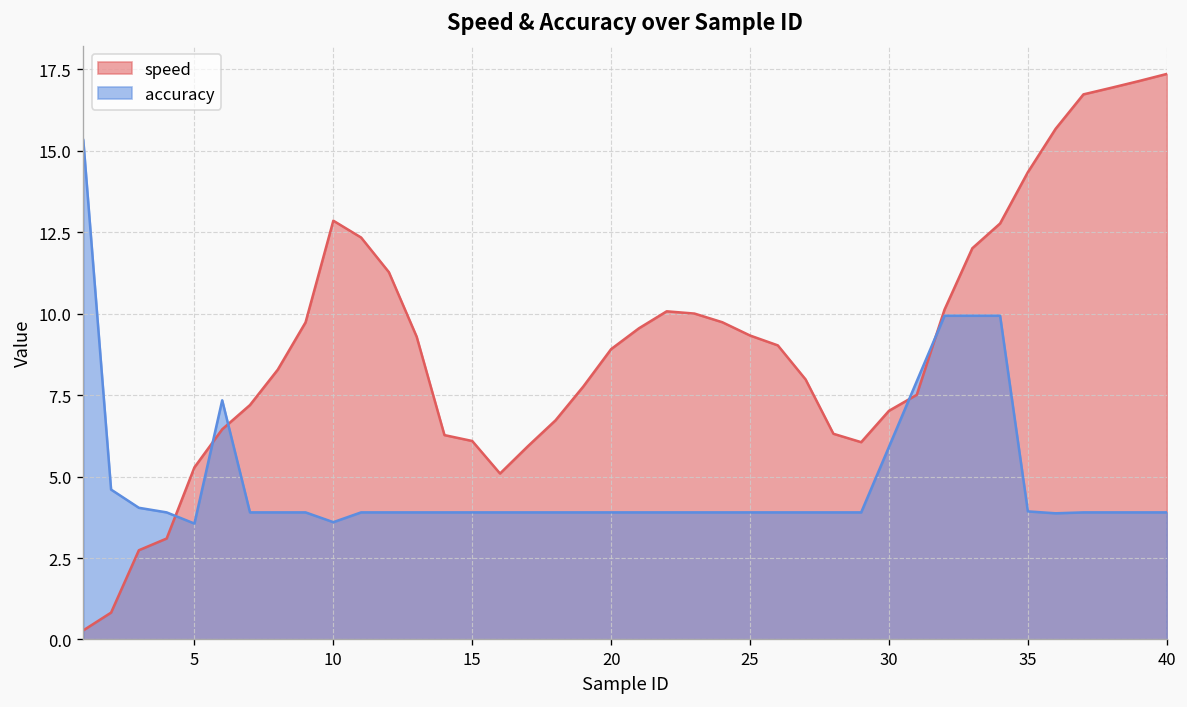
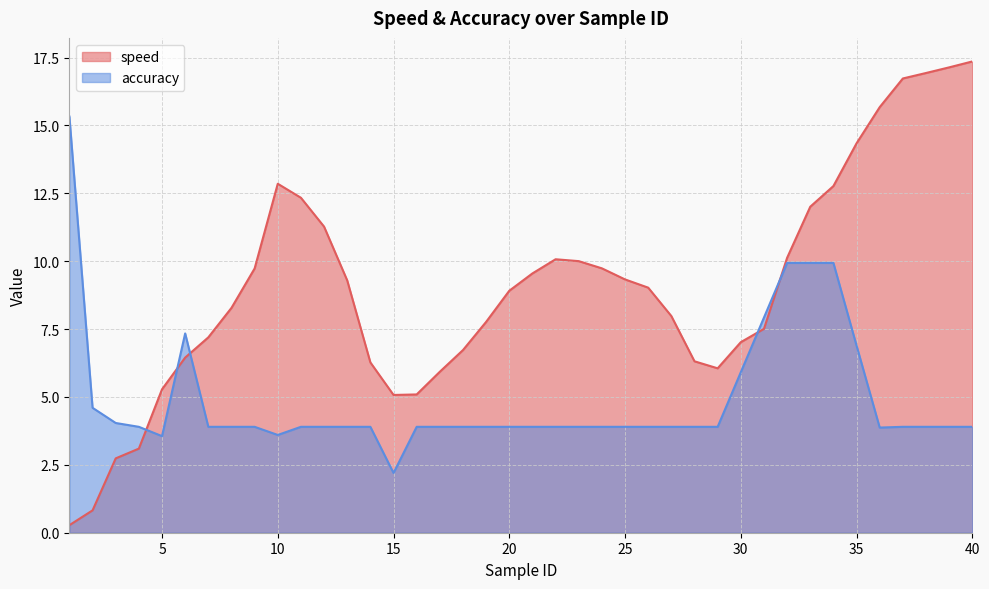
  {
    "speed": {
      "5": 5.3,
      "10": 12.9,
-     "15": 6.1,
+     "15": 5.1,
      "20": 8.9,
      "25": 9.3,
      "30": 7.0,
      "35": 14.3,
      "40": 17.4
    },
    "accuracy": {
      "5": 3.6,
      "10": 3.6,
-     "15": 3.9,
+     "15": 2.2,
      "20": 3.9,
      "25": 3.9,
      "30": 5.9,
-     "35": 3.9,
+     "35": 6.9,
      "40": 3.9
    }
  }
